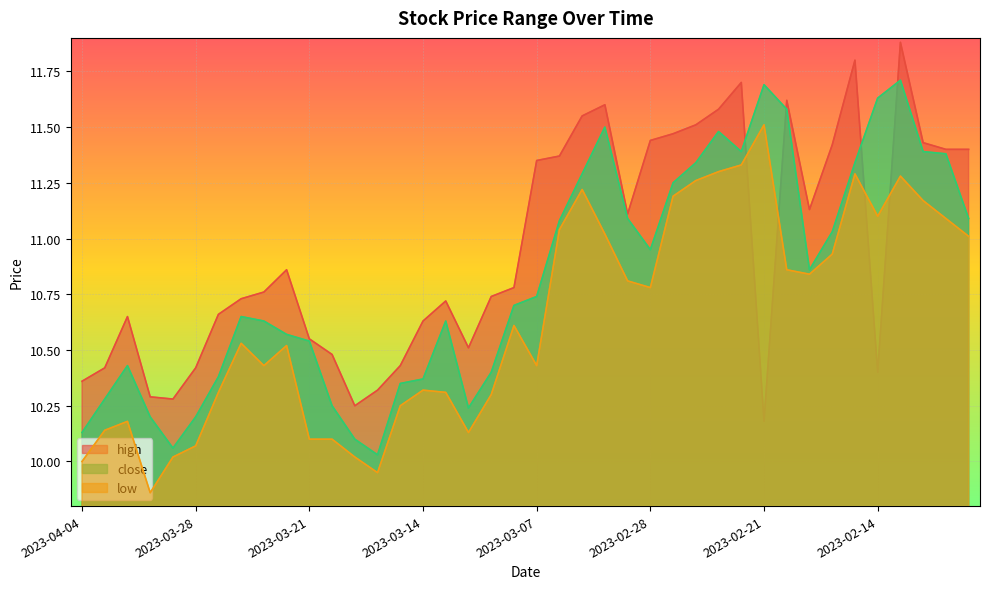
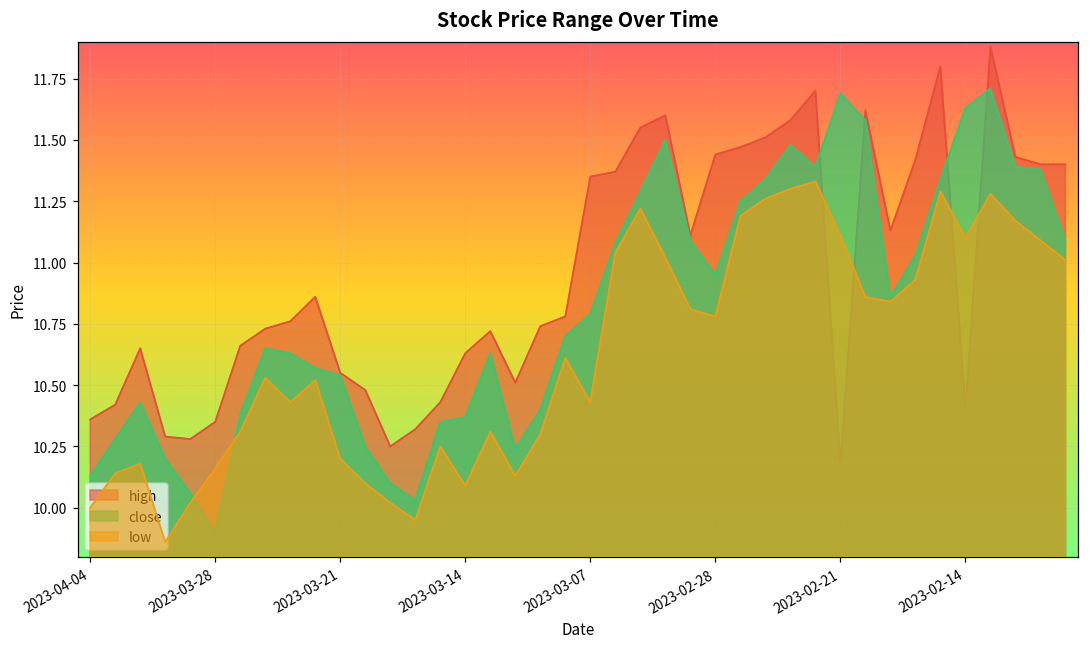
  {
    "high": {
      "2023-04-04": 10.36,
-     "2023-03-28": 10.42,
+     "2023-03-28": 10.35,
      "2023-03-14": 10.63,
      "2023-03-07": 11.35,
      "2023-02-28": 11.44,
      "2023-02-21": 10.18,
      "2023-02-14": 10.40
    },
    "close": {
      "2023-04-04": 10.13,
-     "2023-03-28": 10.2,
+     "2023-03-28": 9.9,
      "2023-03-14": 10.37,
-     "2023-03-07": 10.74,
+     "2023-03-07": 10.79,
      "2023-02-28": 10.95,
      "2023-02-21": 11.69,
      "2023-02-14": 11.63
    },
    "low": {
-     "2023-03-28": 10.07,
-     "2023-03-21": 10.1,
-     "2023-03-14": 10.32,
+     "2023-03-28": 10.16,
+     "2023-03-21": 10.2,
+     "2023-03-14": 10.09,
      "2023-03-07": 10.43,
      "2023-02-28": 10.78,
-     "2023-02-21": 11.51,
+     "2023-02-21": 11.11,
      "2023-02-14": 11.10
    }
  }
